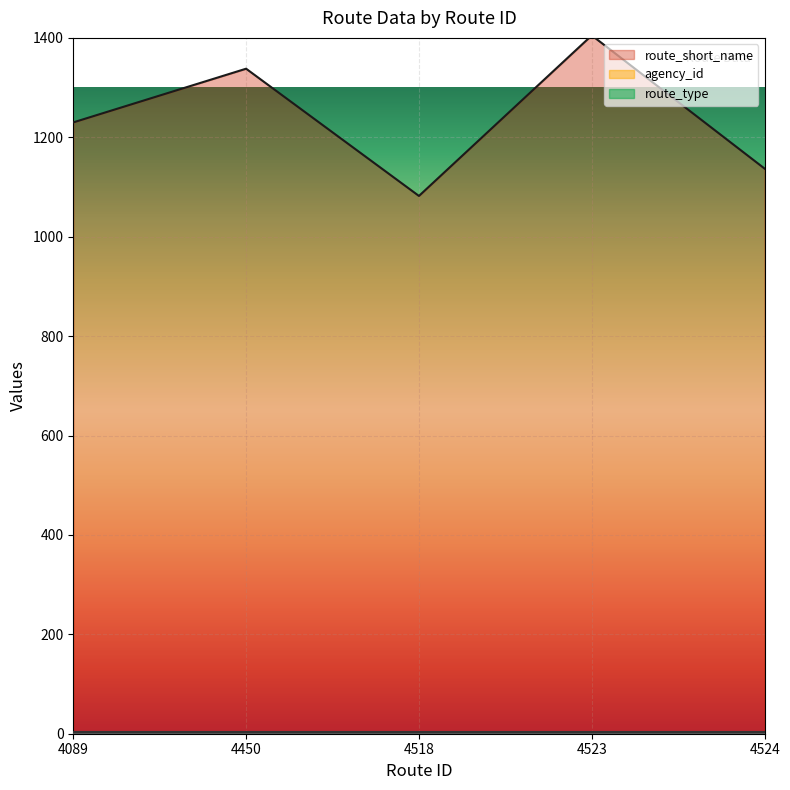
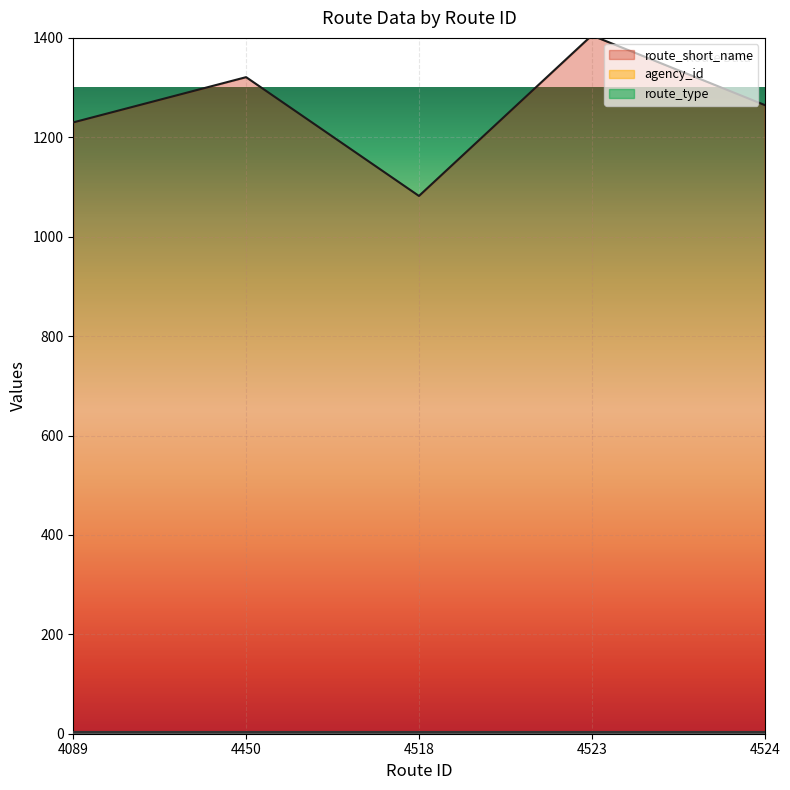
  {
    "route_short_name": {
      "4089": 1230,
-     "4450": 1340,
+     "4450": 1320,
      "4518": 1080,
-     "4524": 1140
+     "4524": 1270
    }
  }
